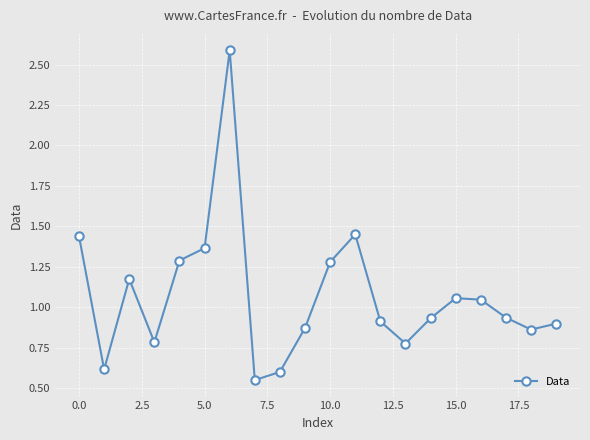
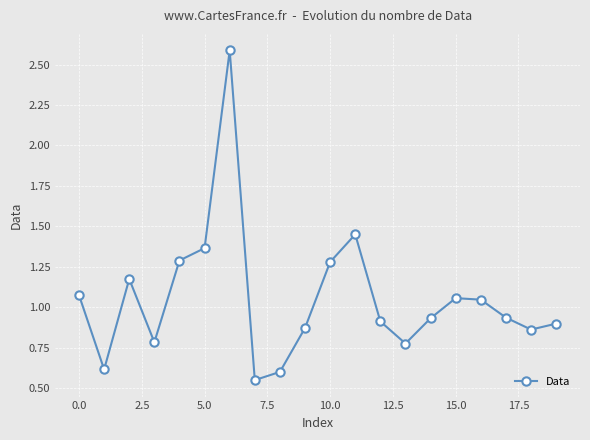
  {
-   "0.0": 1.44,
+   "0.0": 1.07,
    "5.0": 1.36,
    "10.0": 1.28,
    "15.0": 1.06
  }
